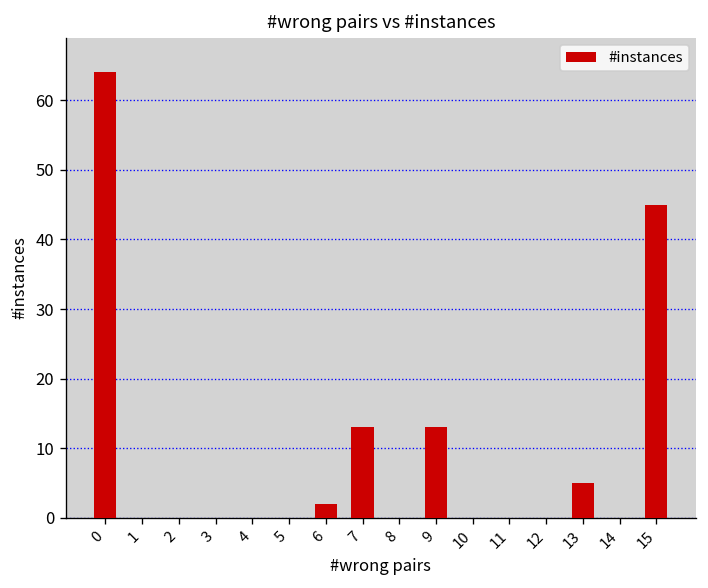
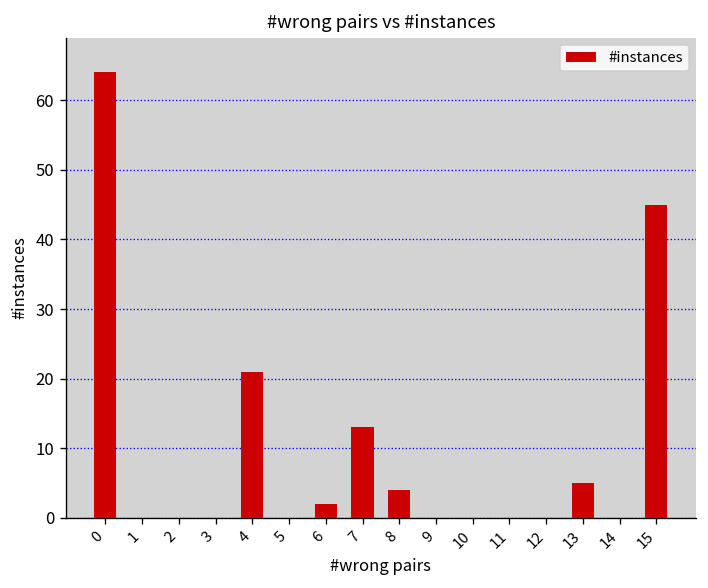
  {
    "0": 64,
    "1": 0,
    "2": 0,
    "3": 0,
-   "4": 0,
+   "4": 21,
    "5": 0,
    "6": 2,
    "7": 13,
-   "8": 0,
-   "9": 13,
+   "8": 4,
+   "9": 0,
    "10": 0,
    "11": 0,
    "12": 0,
    "13": 5,
    "14": 0,
    "15": 45
  }
